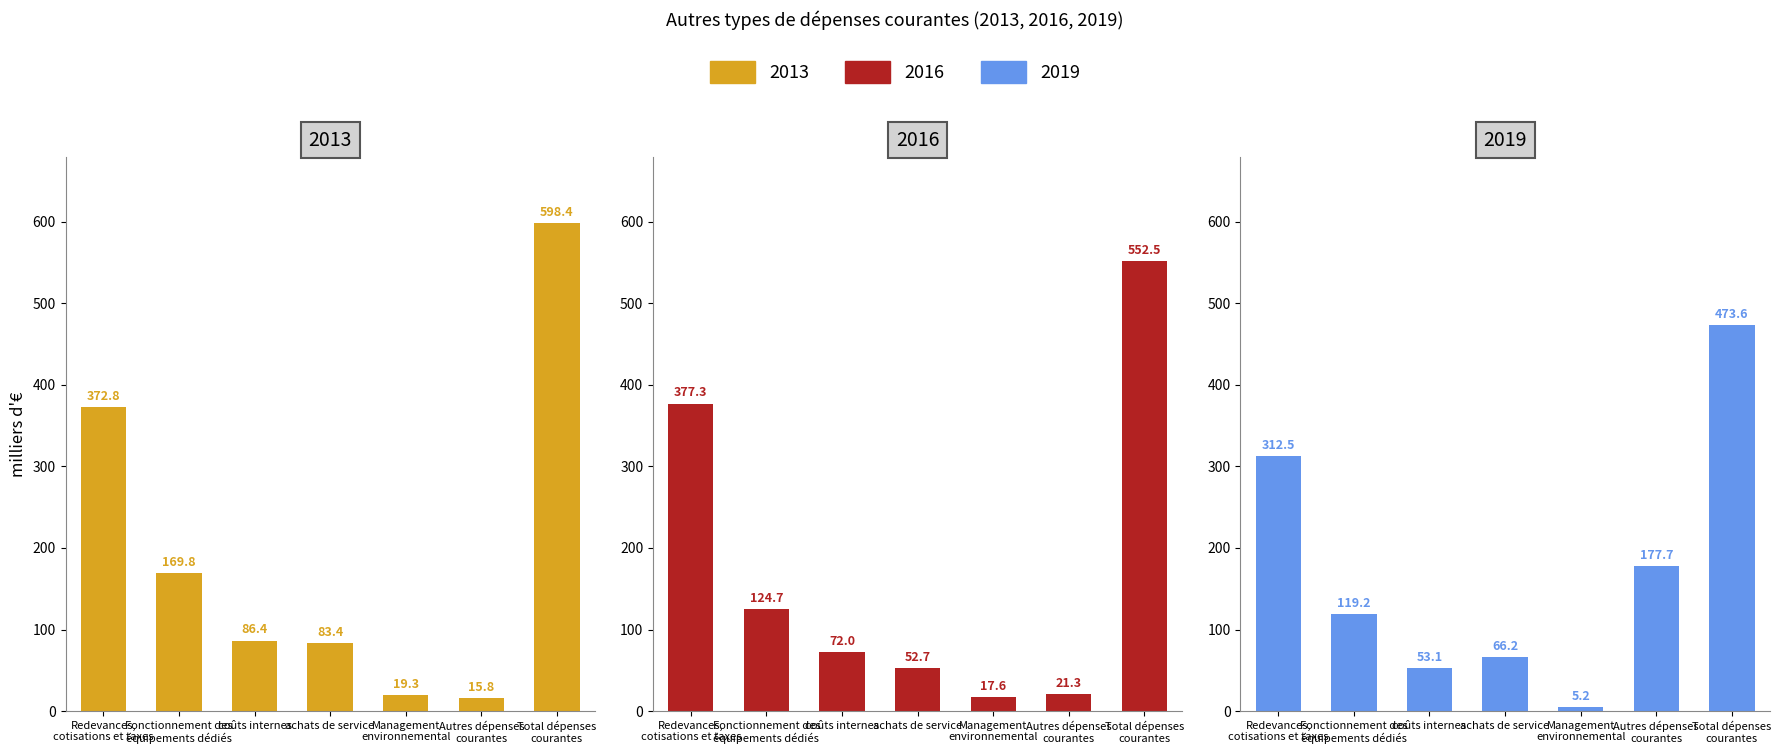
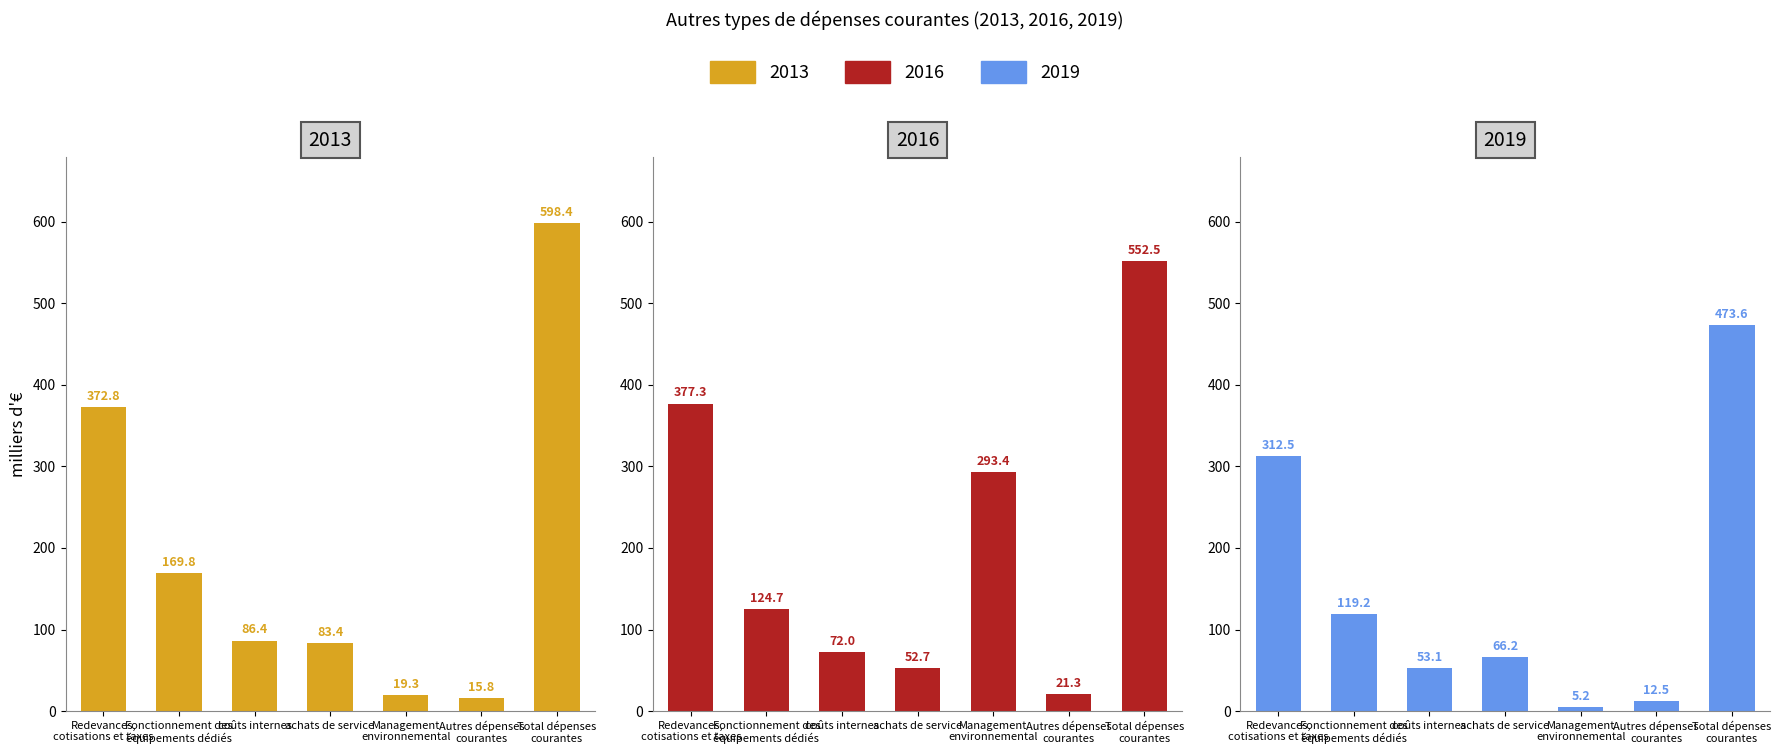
  {
    "2013": {
      "Management environnemental": 19.3,
      "Autres dépenses courantes": 15.8,
      "Total dépenses courantes": 598.4
    },
    "2016": {
-     "Management environnemental": 17.6,
+     "Management environnemental": 293.4,
      "Autres dépenses courantes": 21.3,
      "Total dépenses courantes": 552.5
    },
    "2019": {
      "Management environnemental": 5.2,
-     "Autres dépenses courantes": 177.7,
+     "Autres dépenses courantes": 12.5,
      "Total dépenses courantes": 473.6
    }
  }
